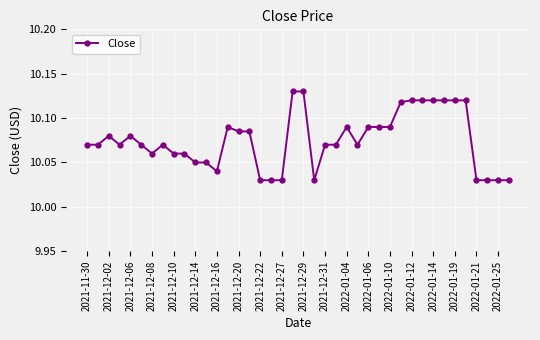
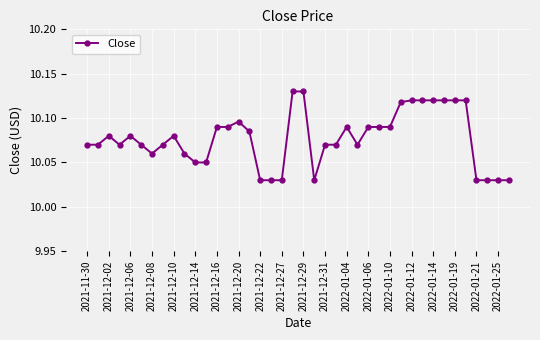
  {
    "2021-11-30": 10.07,
    "2021-12-02": 10.08,
    "2021-12-06": 10.08,
    "2021-12-08": 10.06,
-   "2021-12-10": 10.06,
+   "2021-12-10": 10.08,
    "2021-12-14": 10.05,
-   "2021-12-16": 10.04,
-   "2021-12-20": 10.09,
+   "2021-12-16": 10.09,
+   "2021-12-20": 10.10,
    "2021-12-22": 10.03,
    "2021-12-27": 10.03,
    "2021-12-29": 10.13,
    "2021-12-31": 10.07,
    "2022-01-04": 10.09,
    "2022-01-06": 10.09,
    "2022-01-10": 10.09,
    "2022-01-12": 10.12,
    "2022-01-14": 10.12,
    "2022-01-19": 10.12,
    "2022-01-21": 10.03,
    "2022-01-25": 10.03
  }
